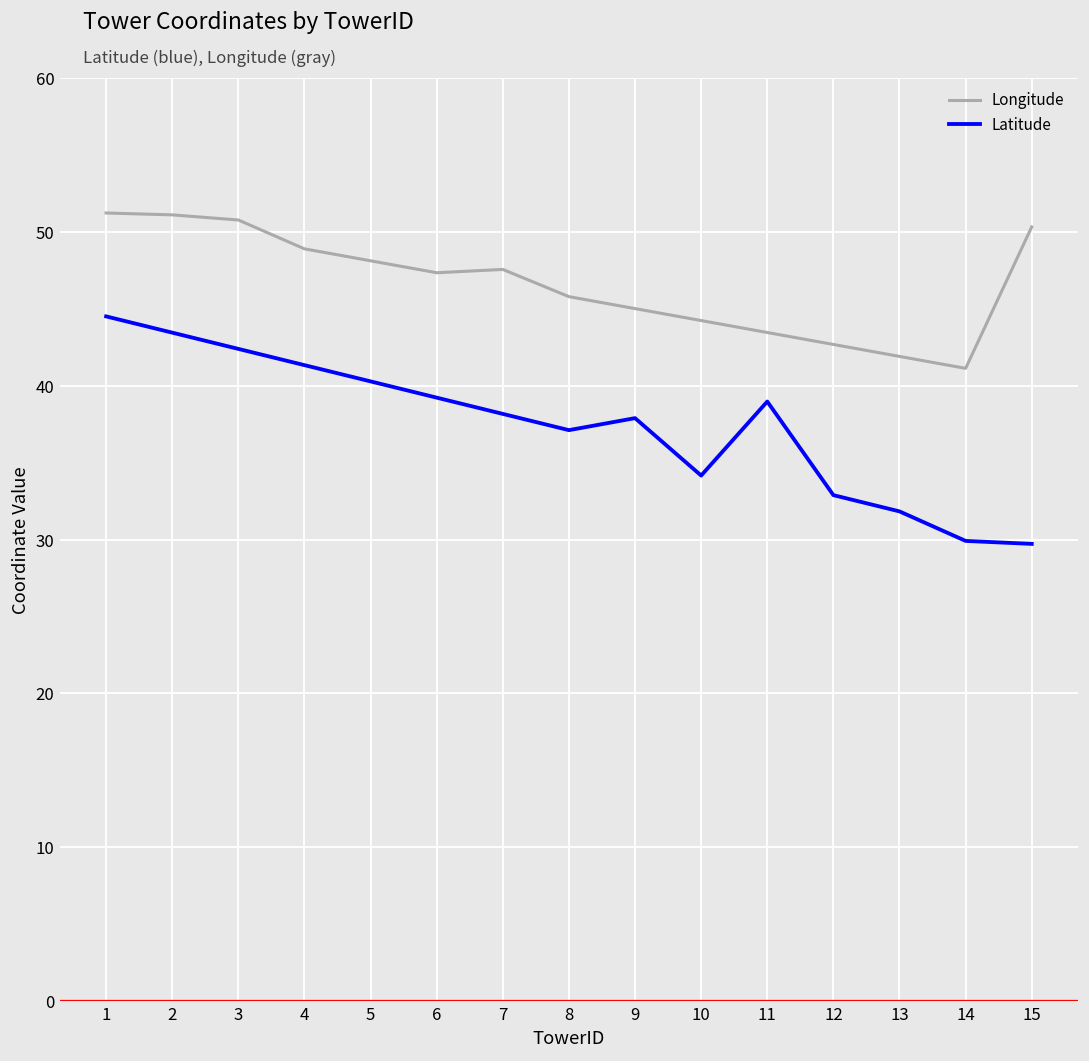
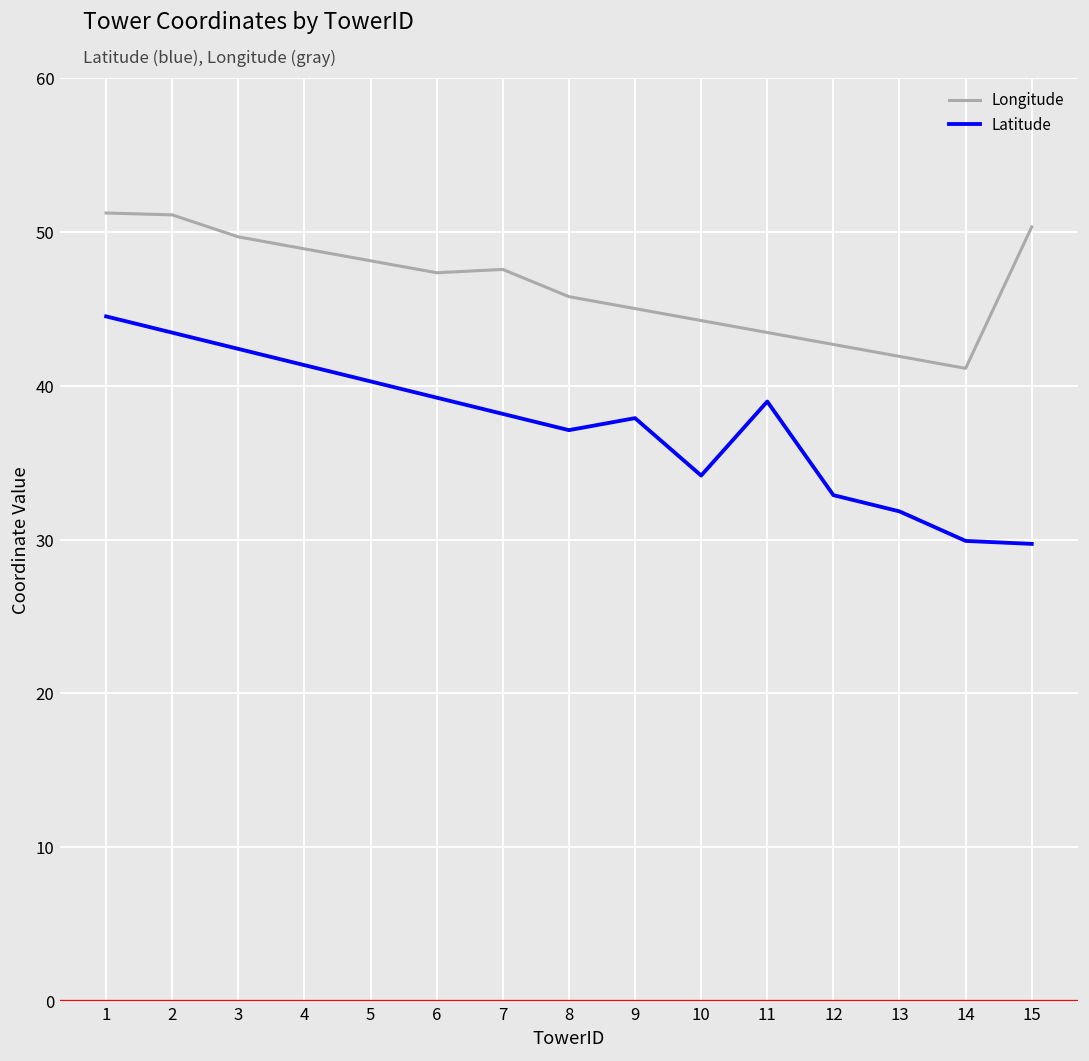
  {
    "Longitude": {
      "1": 51.2,
      "2": 51.1,
-     "3": 50.8,
+     "3": 49.7,
      "4": 48.9,
      "5": 48.1,
      "6": 47.4,
      "7": 47.6,
      "8": 45.8,
      "9": 45.0,
      "10": 44.2,
      "11": 43.5,
      "12": 42.7,
      "13": 41.9,
      "14": 41.1,
      "15": 50.3
    },
    "Latitude": {
      "1": 44.5,
      "2": 43.5,
      "3": 42.4,
      "4": 41.3,
      "5": 40.3,
      "6": 39.2,
      "7": 38.2,
      "8": 37.1,
      "9": 37.9,
      "10": 34.2,
      "11": 39.0,
      "12": 32.9,
      "13": 31.8,
      "14": 29.9,
      "15": 29.7
    }
  }
